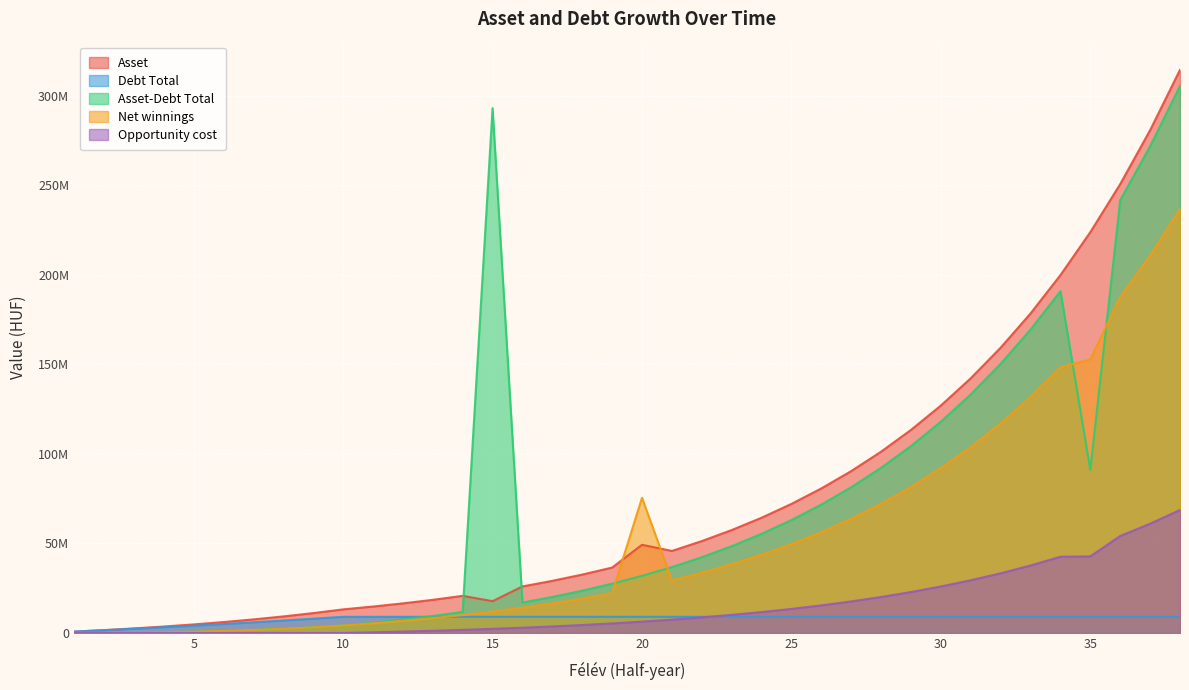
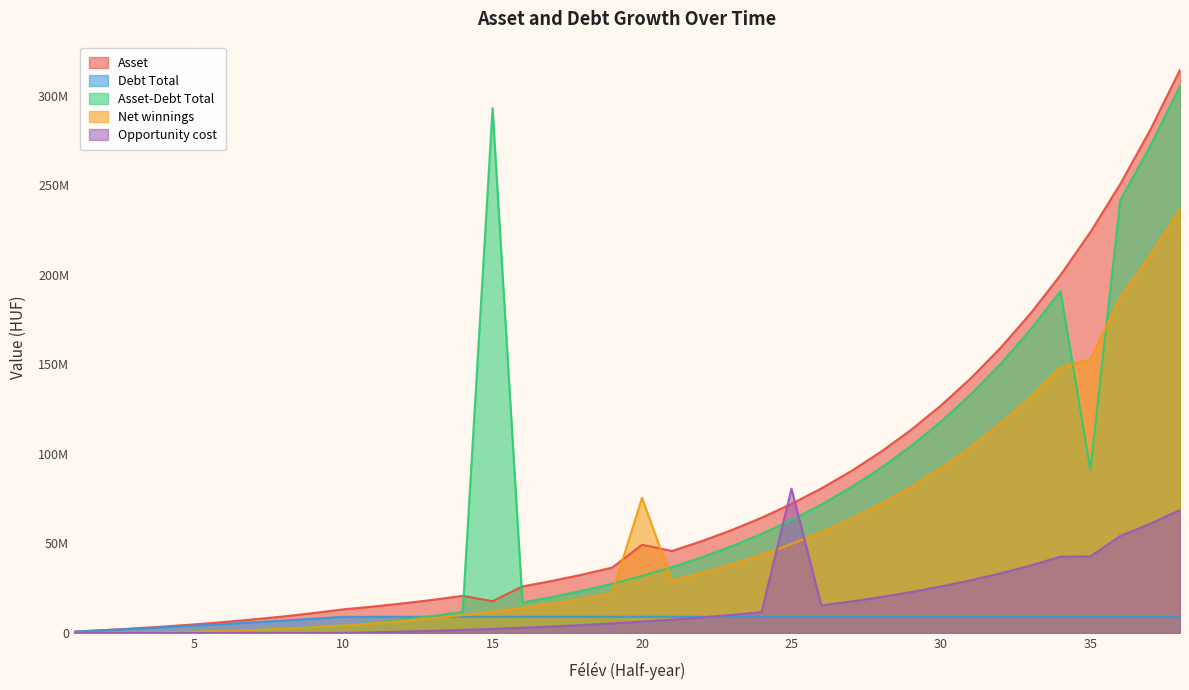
  {
    "Asset": {
      "10": 13000000,
      "15": 18000000,
      "20": 49000000,
      "25": 72000000,
      "30": 127000000,
      "35": 224000000
    },
    "Debt Total": {
      "10": 9000000,
      "15": 9000000,
      "20": 9000000,
      "25": 9000000,
      "30": 9000000,
      "35": 9000000
    },
    "Asset-Debt Total": {
      "15": 293000000,
      "20": 32000000,
      "25": 63000000,
      "30": 118000000,
      "35": 91000000
    },
    "Net winnings": {
      "15": 12000000,
      "20": 75000000,
      "25": 50000000,
      "30": 92000000,
      "35": 153000000
    },
    "Opportunity cost": {
      "10": 0,
      "15": 2000000,
      "20": 6000000,
-     "25": 13000000,
+     "25": 81000000,
      "30": 26000000,
      "35": 43000000
    }
  }
